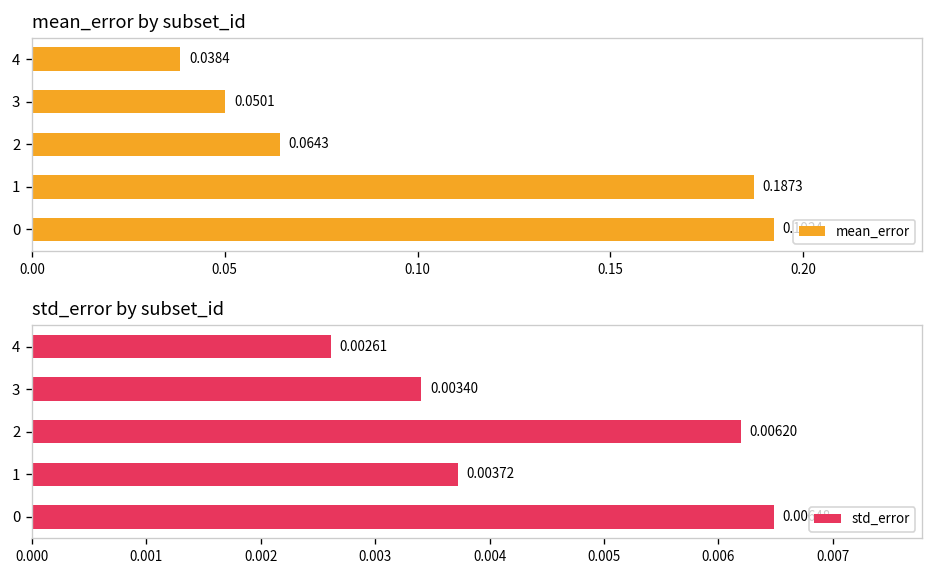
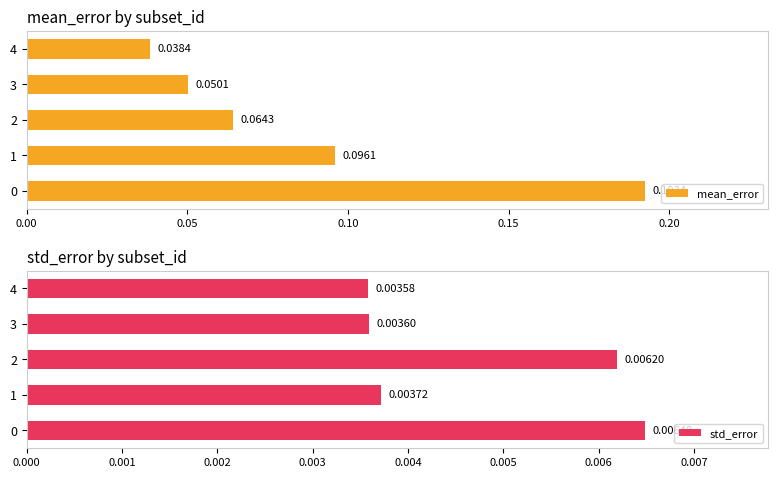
  {
    "mean_error by subset_id": {
      "4": 0.0384,
      "3": 0.0501,
      "2": 0.0643,
-     "1": 0.1873
+     "1": 0.0961
    },
    "std_error by subset_id": {
-     "4": 0.00261,
-     "3": 0.00340,
+     "4": 0.00358,
+     "3": 0.00360,
      "2": 0.00620,
      "1": 0.00372
    }
  }
